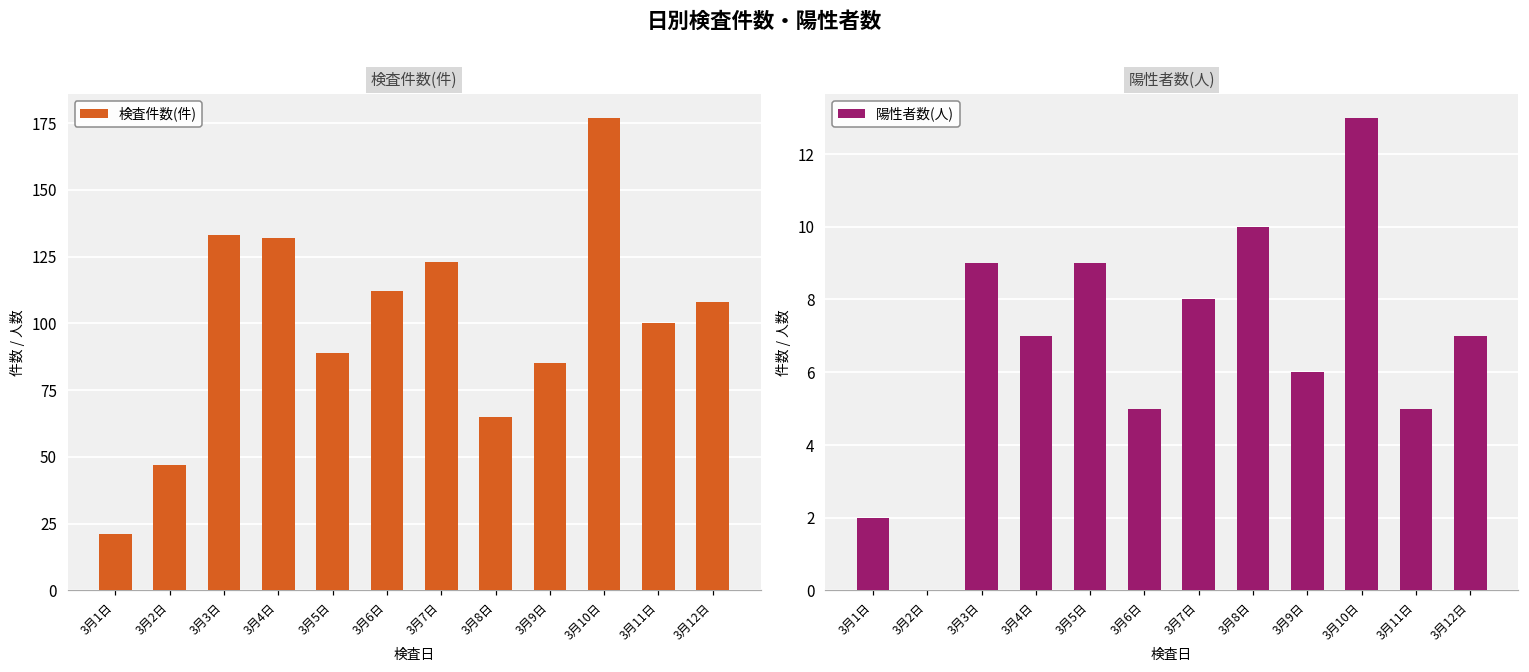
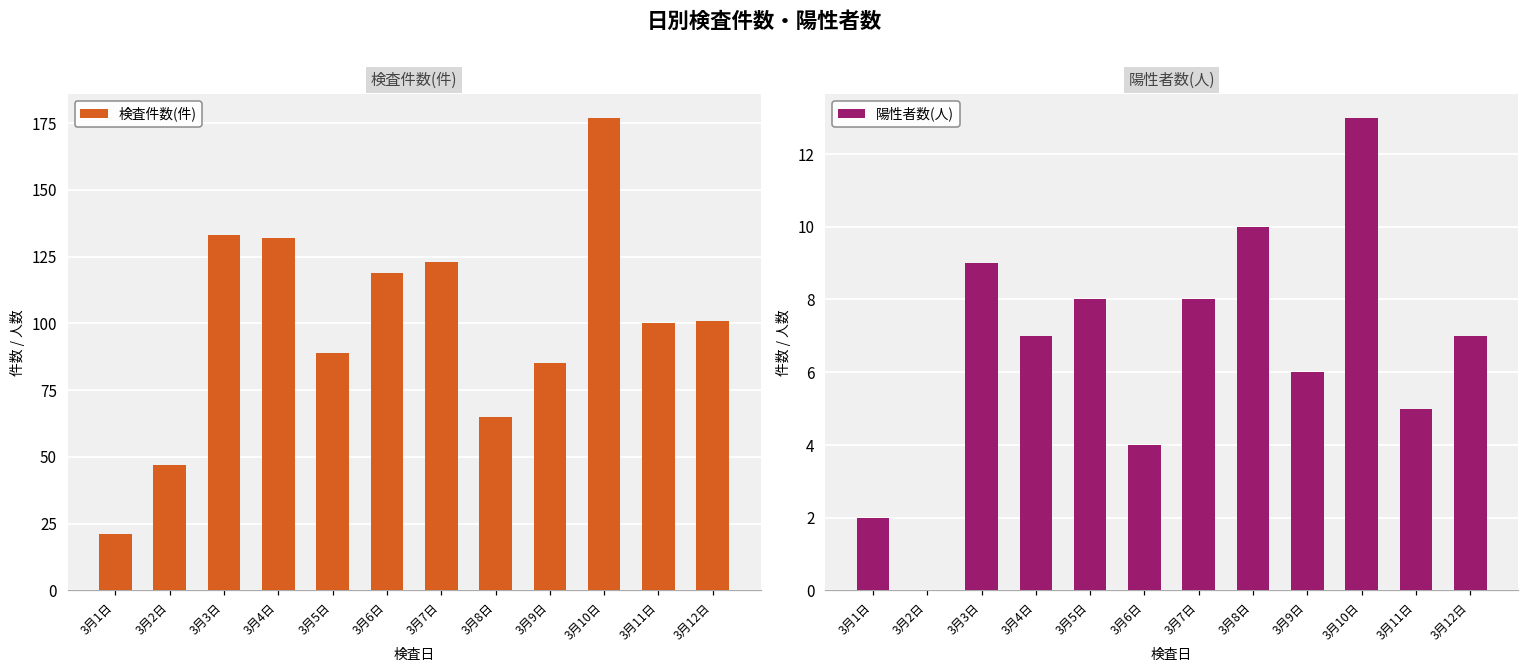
  {
    "検査件数(件)": {
      "3月1日": 21,
      "3月2日": 47,
      "3月3日": 133,
      "3月4日": 132,
      "3月5日": 89,
-     "3月6日": 112,
+     "3月6日": 119,
      "3月7日": 123,
      "3月8日": 65,
      "3月9日": 85,
      "3月10日": 177,
      "3月11日": 100,
-     "3月12日": 108
+     "3月12日": 101
    },
    "陽性者数(人)": {
      "3月1日": 2,
      "3月2日": 0,
      "3月3日": 9,
      "3月4日": 7,
-     "3月5日": 9,
-     "3月6日": 5,
+     "3月5日": 8,
+     "3月6日": 4,
      "3月7日": 8,
      "3月8日": 10,
      "3月9日": 6,
      "3月10日": 13,
      "3月11日": 5,
      "3月12日": 7
    }
  }
